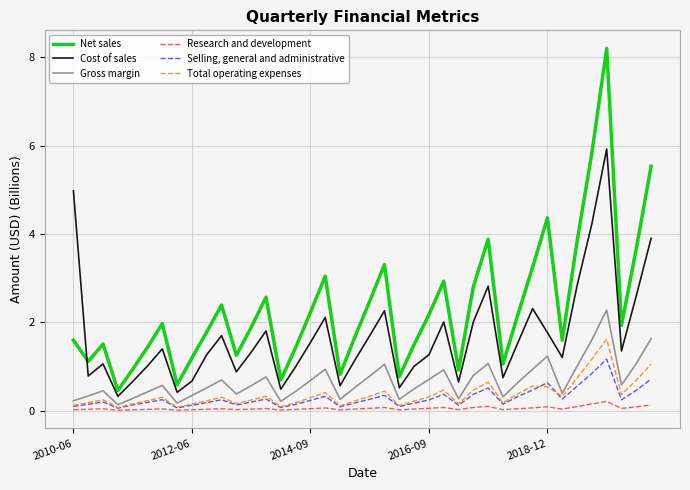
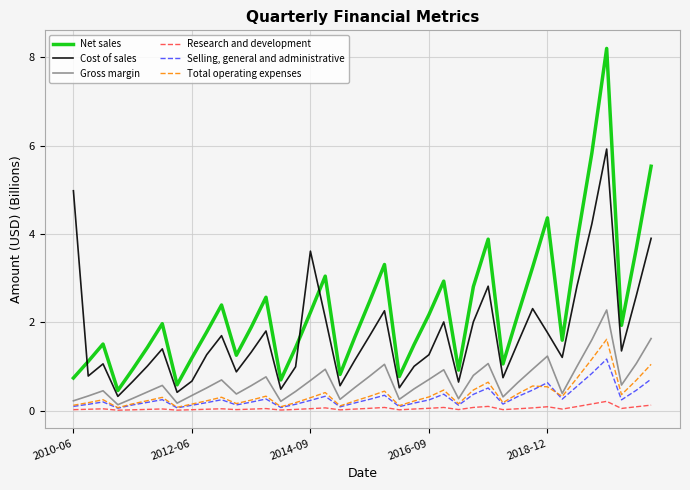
  {
    "Net sales": {
-     "2010-06": 1.6,
+     "2010-06": 0.7,
      "2012-06": 1.2,
      "2014-09": 2.2,
      "2016-09": 2.2,
      "2018-12": 4.4
    },
    "Cost of sales": {
      "2010-06": 5.0,
      "2012-06": 0.7,
-     "2014-09": 1.5,
+     "2014-09": 3.6,
      "2016-09": 1.3,
      "2018-12": 1.8
    },
    "Gross margin": {
      "2010-06": 0.2,
      "2012-06": 0.3,
      "2014-09": 0.7,
      "2016-09": 0.7,
      "2018-12": 1.2
    },
    "Research and development": {
      "2010-06": 0.0,
      "2012-06": 0.0,
      "2014-09": 0.0,
      "2016-09": 0.1,
      "2018-12": 0.1
    },
    "Selling, general and administrative": {
      "2014-09": 0.2,
      "2016-09": 0.2,
      "2018-12": 0.6
    },
    "Total operating expenses": {
      "2014-09": 0.3,
      "2016-09": 0.3,
      "2018-12": 0.5
    }
  }
